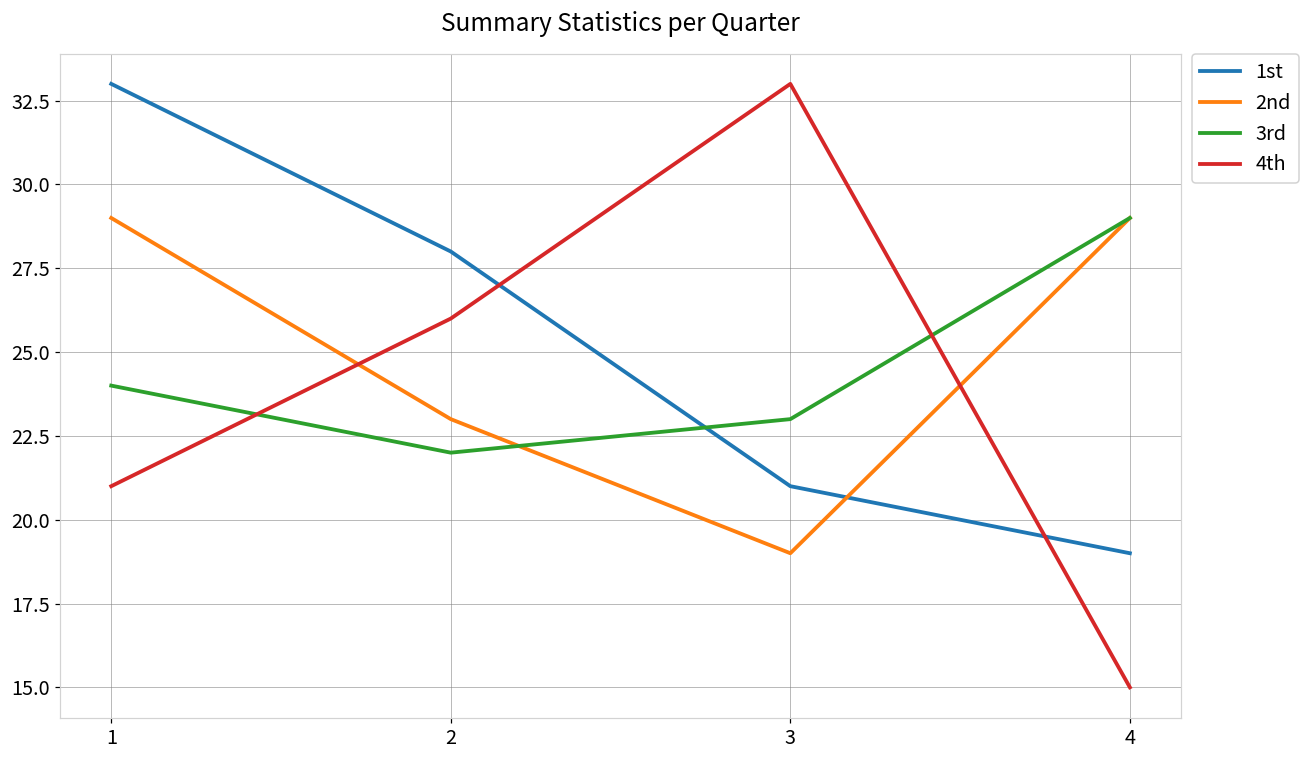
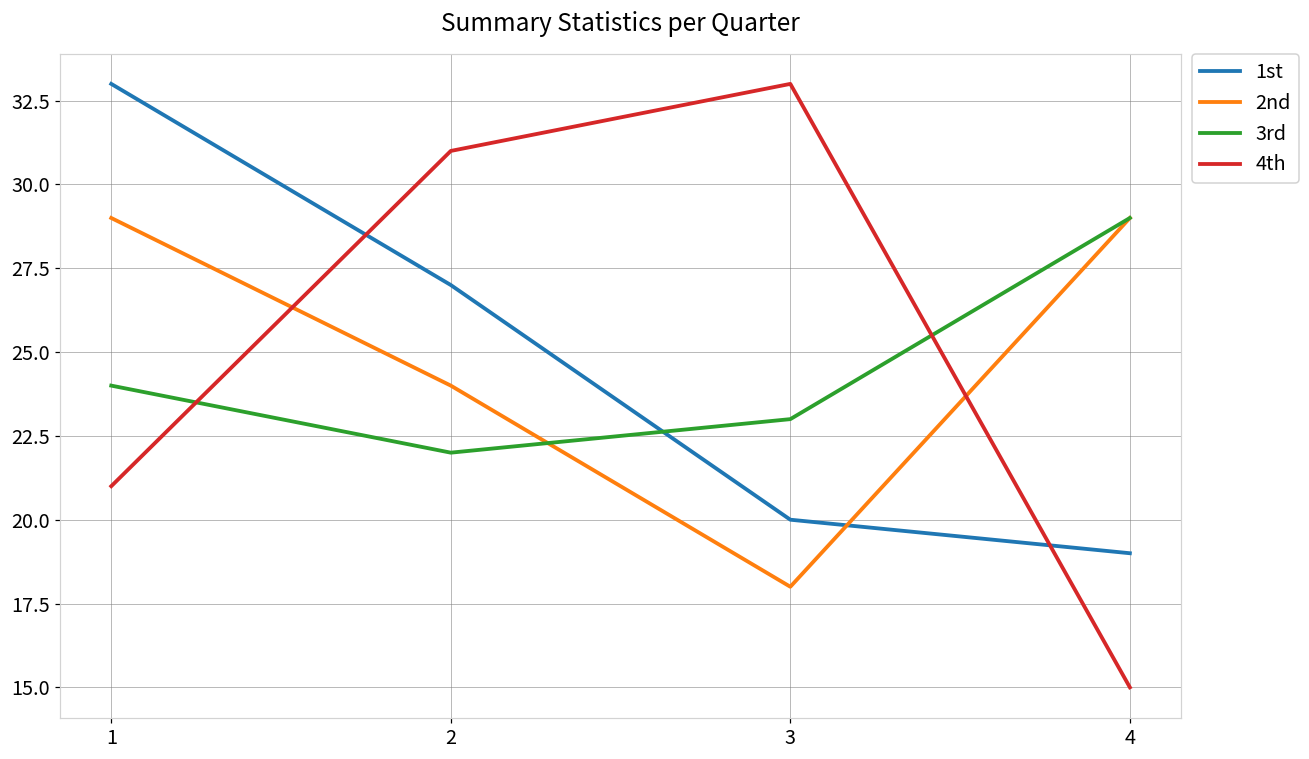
  {
    "1st": {
      "1": 33,
-     "2": 28,
-     "3": 21,
+     "2": 27,
+     "3": 20,
      "4": 19
    },
    "2nd": {
      "1": 29,
-     "2": 23,
-     "3": 19
+     "2": 24,
+     "3": 18
    },
    "3rd": {
      "1": 24,
      "2": 22,
      "3": 23
    },
    "4th": {
      "1": 21,
-     "2": 26,
+     "2": 31,
      "3": 33,
      "4": 15
    }
  }
